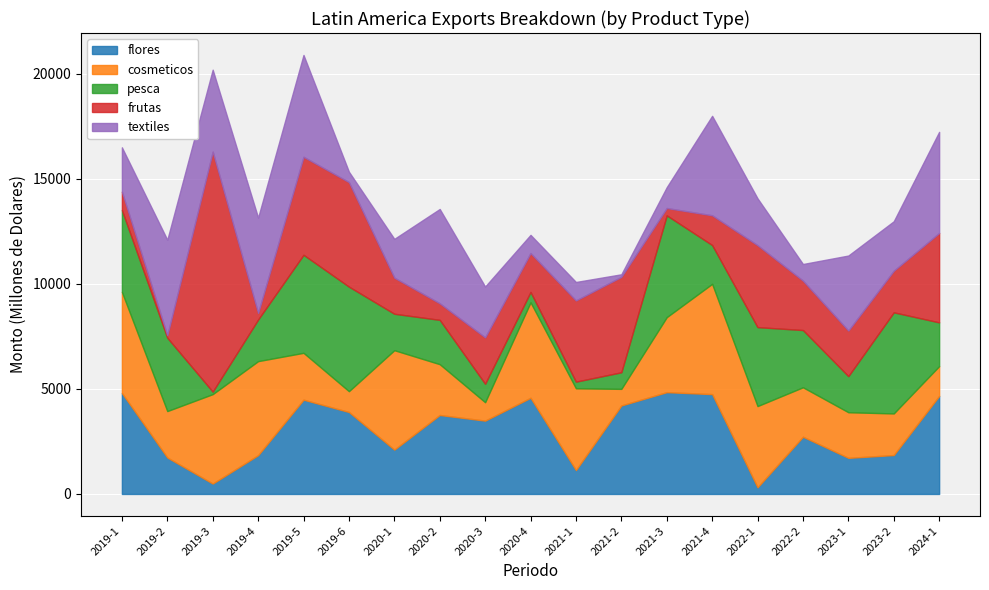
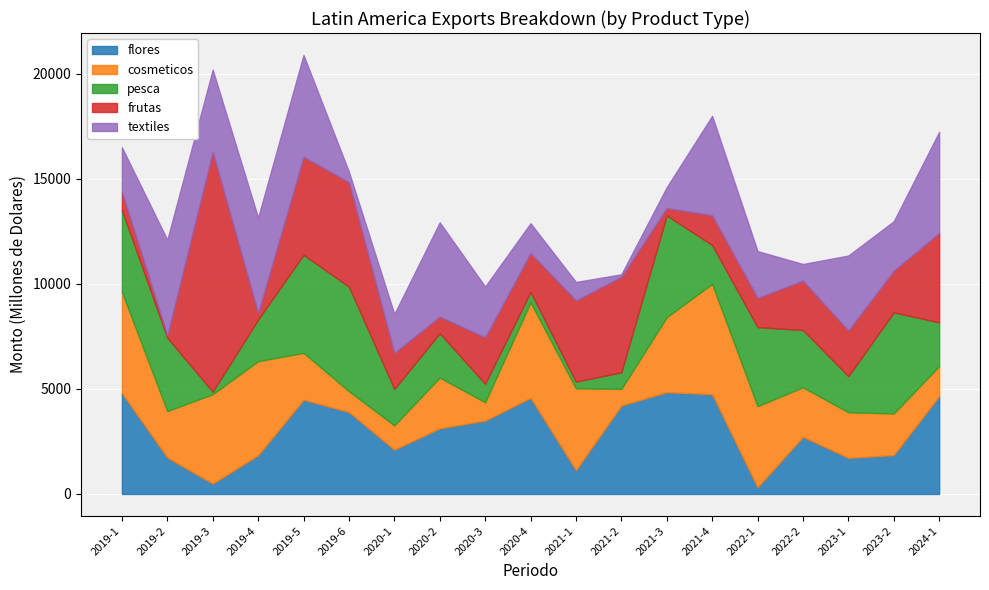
  {
    "flores": {
      "2019-1": 4800,
      "2019-2": 1700,
      "2019-3": 500,
      "2019-4": 1800,
      "2019-5": 4500,
      "2019-6": 3900,
      "2020-1": 2100,
-     "2020-2": 3800,
+     "2020-2": 3100,
      "2020-3": 3500,
      "2020-4": 4600,
      "2021-1": 1100,
      "2021-2": 4200,
      "2021-3": 4800,
      "2021-4": 4800,
      "2022-1": 300,
      "2022-2": 2700,
      "2023-1": 1700,
      "2023-2": 1900,
      "2024-1": 4700
    },
    "cosmeticos": {
      "2019-1": 4800,
      "2019-2": 2200,
      "2019-4": 4500,
      "2019-5": 2200,
      "2019-6": 1000,
-     "2020-1": 4700,
+     "2020-1": 1200,
      "2020-2": 2400,
      "2020-3": 900,
      "2020-4": 4500,
      "2021-1": 3900,
      "2021-2": 800,
      "2021-3": 3600,
      "2021-4": 5200,
      "2022-1": 3900,
      "2022-2": 2400,
      "2023-1": 2200,
      "2023-2": 2000,
      "2024-1": 1400
    },
    "pesca": {
      "2019-1": 3900,
      "2019-2": 3500,
      "2019-4": 2000,
      "2019-5": 4700,
      "2019-6": 5000,
      "2020-1": 1700,
      "2020-2": 2100,
      "2020-3": 900,
      "2020-4": 500,
      "2021-1": 300,
      "2021-2": 800,
      "2021-3": 4800,
      "2021-4": 1800,
      "2022-1": 3800,
      "2022-2": 2700,
      "2023-1": 1700,
      "2023-2": 4800,
      "2024-1": 2100
    },
    "frutas": {
      "2019-1": 900,
      "2019-2": 100,
      "2019-3": 11400,
      "2019-4": 300,
      "2019-5": 4700,
      "2019-6": 5000,
      "2020-1": 1700,
      "2020-2": 800,
      "2020-3": 2200,
      "2020-4": 1900,
      "2021-1": 3900,
      "2021-3": 300,
      "2021-4": 1400,
-     "2022-1": 3900,
+     "2022-1": 1400,
      "2022-2": 2400,
      "2023-1": 2200,
      "2023-2": 2000,
      "2024-1": 4300
    },
    "textiles": {
      "2019-1": 2100,
      "2019-2": 4500,
      "2019-3": 3900,
      "2019-4": 4500,
      "2019-5": 4800,
      "2019-6": 500,
      "2020-1": 1800,
      "2020-2": 4500,
      "2020-3": 2400,
-     "2020-4": 900,
+     "2020-4": 1400,
      "2021-1": 900,
      "2021-3": 1000,
      "2021-4": 4700,
      "2022-1": 2200,
      "2022-2": 800,
      "2023-1": 3600,
      "2023-2": 2400,
      "2024-1": 4800
    }
  }
